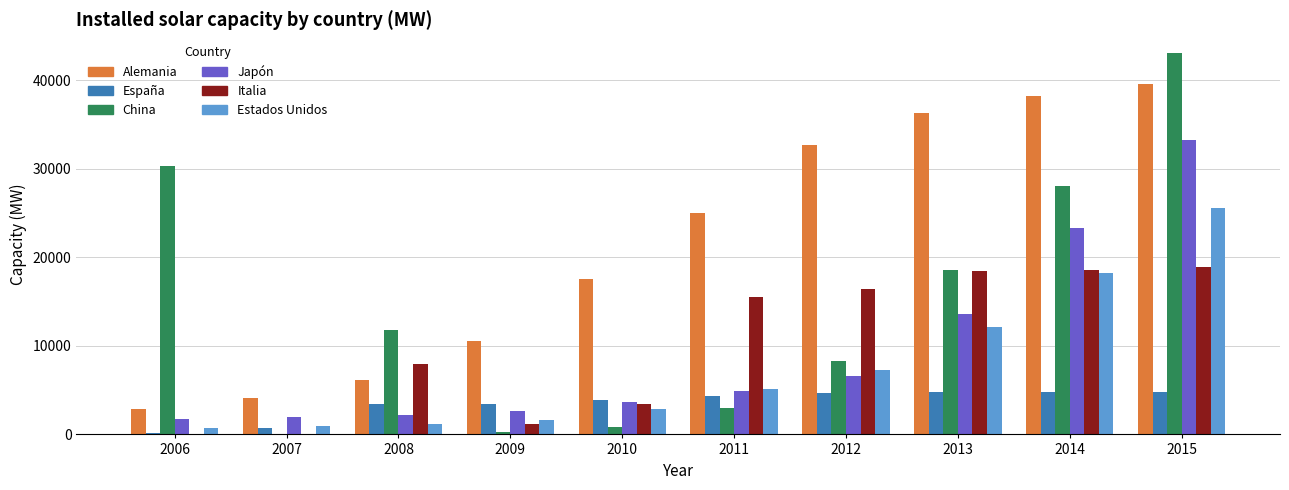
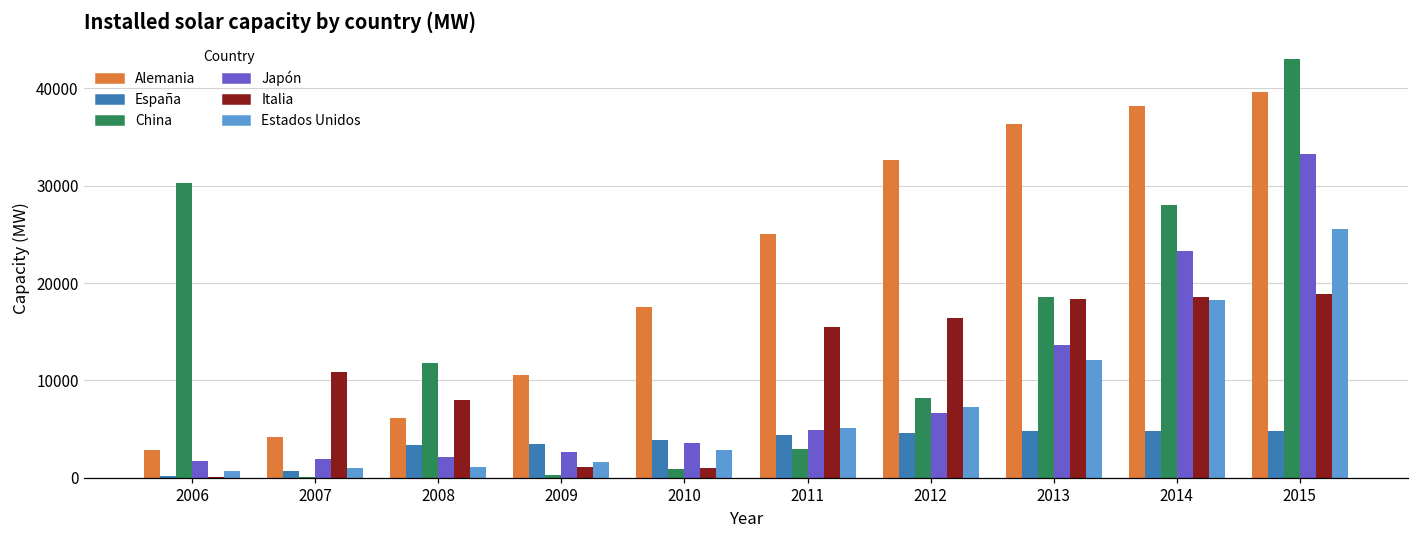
  {
    "Alemania": {
      "2006": 3000,
      "2007": 4000,
      "2008": 6000,
      "2009": 11000,
      "2010": 18000,
      "2011": 25000,
      "2012": 33000,
      "2013": 36000,
      "2014": 38000,
      "2015": 40000
    },
    "China": {
      "2006": 30000,
      "2008": 12000,
      "2009": 0,
      "2010": 1000,
      "2011": 3000,
      "2012": 8000,
      "2013": 19000,
      "2014": 28000,
      "2015": 43000
    },
    "Japón": {
      "2006": 2000,
      "2007": 2000,
      "2008": 2000,
      "2009": 3000,
      "2010": 4000,
      "2011": 5000,
      "2012": 7000,
      "2013": 14000,
      "2014": 23000,
      "2015": 33000
    },
    "Italia": {
-     "2007": 0,
+     "2007": 11000,
      "2008": 8000,
      "2009": 1000,
-     "2010": 3000,
+     "2010": 1000,
      "2011": 16000,
      "2012": 16000,
      "2013": 18000,
      "2014": 19000,
      "2015": 19000
    }
  }
